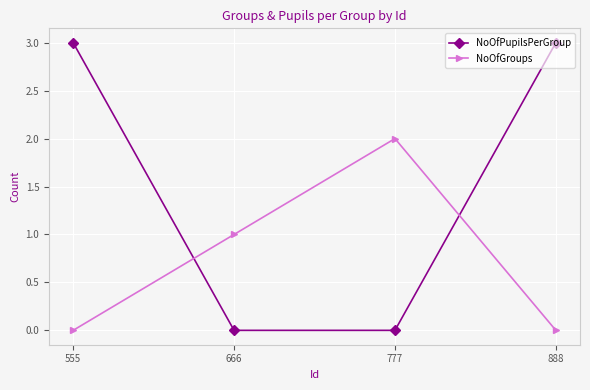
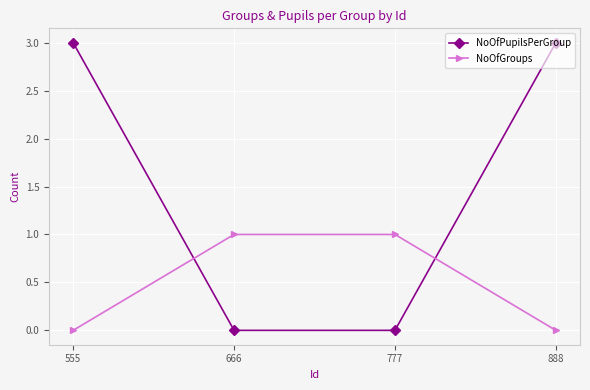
  {
    "NoOfPupilsPerGroup": {
      "555": 3,
      "666": 0,
      "777": 0
    },
    "NoOfGroups": {
      "555": 0,
      "666": 1,
-     "777": 2,
+     "777": 1,
      "888": 0
    }
  }
